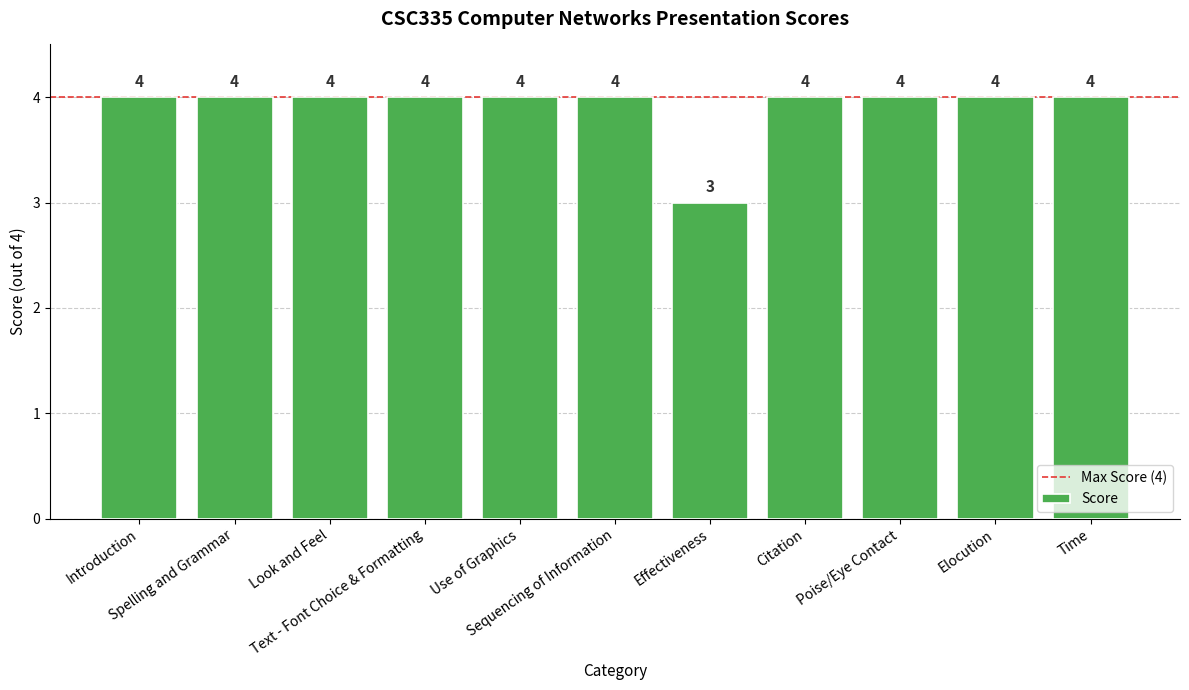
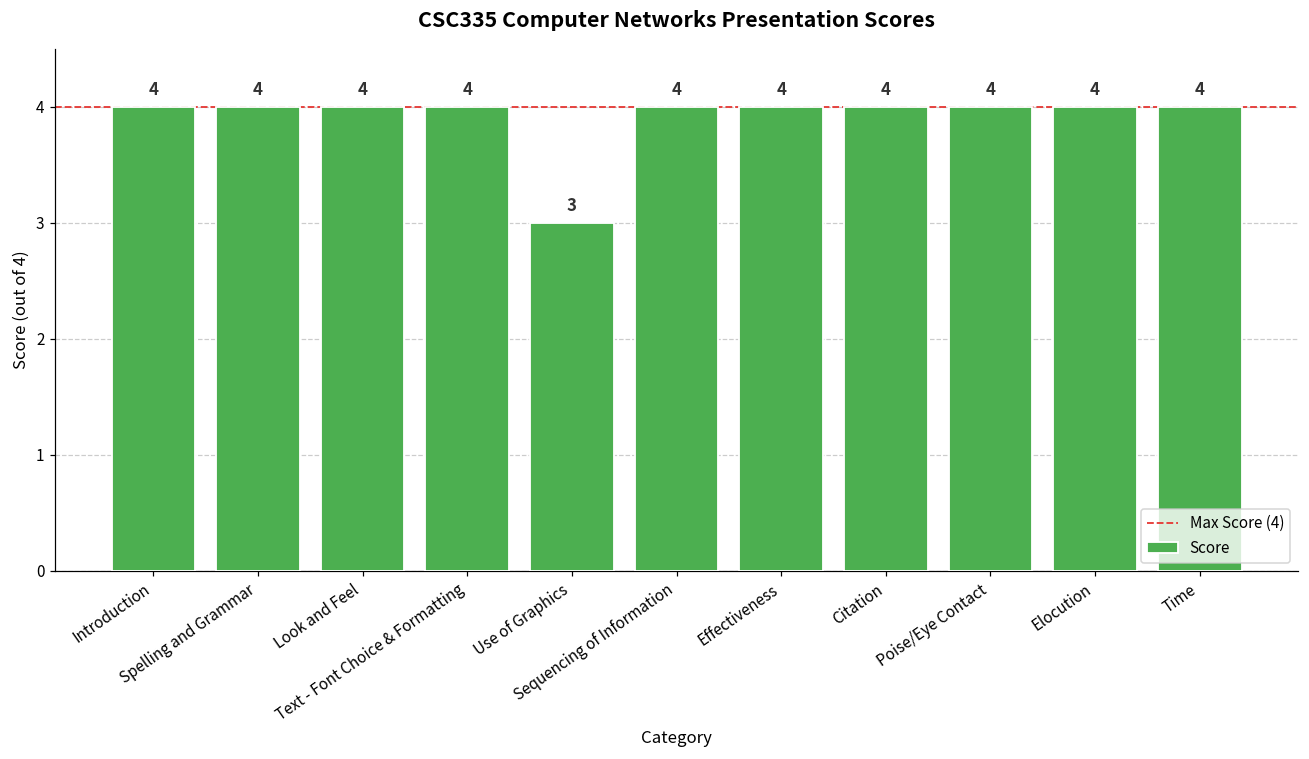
  {
    "Introduction": 4,
    "Spelling and Grammar": 4,
    "Look and Feel": 4,
    "Text - Font Choice & Formatting": 4,
-   "Use of Graphics": 4,
+   "Use of Graphics": 3,
    "Sequencing of Information": 4,
-   "Effectiveness": 3,
+   "Effectiveness": 4,
    "Citation": 4,
    "Poise/Eye Contact": 4,
    "Elocution": 4,
    "Time": 4
  }
